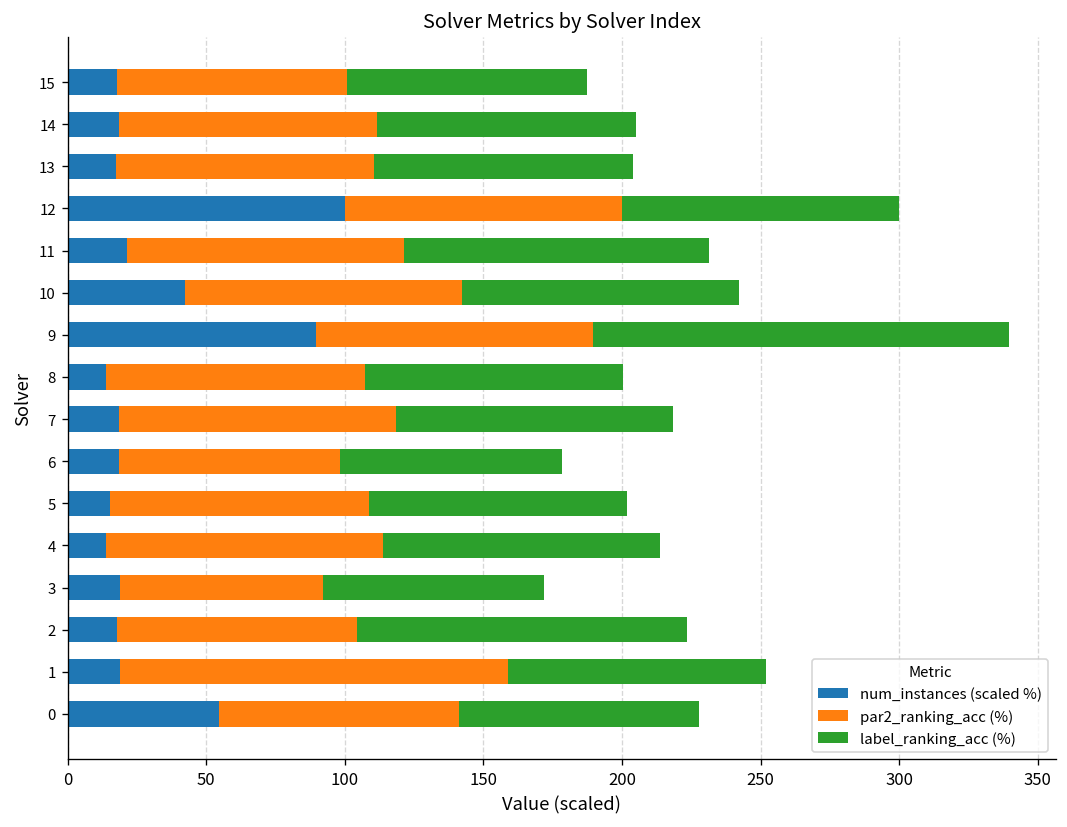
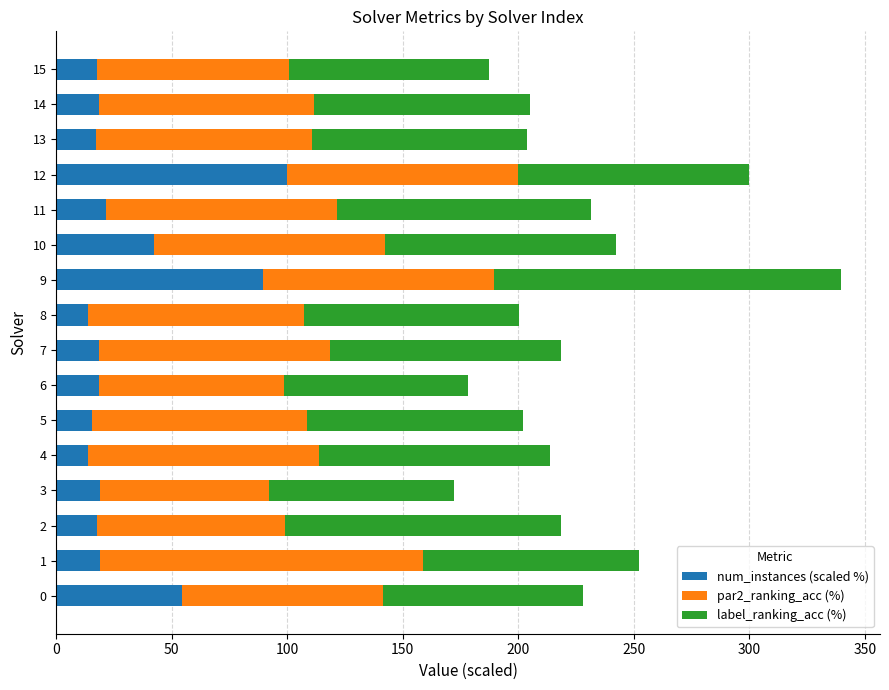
  {
    "num_instances (scaled %)": {
      "15": 18,
      "14": 18,
      "13": 17,
      "12": 100,
      "11": 22,
      "10": 42,
      "9": 90,
      "8": 14,
      "7": 18,
      "6": 18,
      "5": 15,
      "4": 14,
      "3": 19,
      "2": 18,
      "1": 19,
      "0": 55
    },
    "par2_ranking_acc (%)": {
      "15": 83,
      "14": 93,
      "13": 93,
      "12": 100,
      "11": 100,
      "10": 100,
      "9": 100,
      "8": 93,
      "7": 100,
      "6": 80,
      "5": 93,
      "4": 100,
      "3": 73,
-     "2": 87,
+     "2": 82,
      "1": 140,
      "0": 87
    },
    "label_ranking_acc (%)": {
      "15": 87,
      "14": 93,
      "13": 93,
      "12": 100,
      "11": 110,
      "10": 100,
      "9": 150,
      "8": 93,
      "7": 100,
      "6": 80,
      "5": 93,
      "4": 100,
      "3": 80,
      "2": 119,
      "1": 93,
      "0": 87
    }
  }
